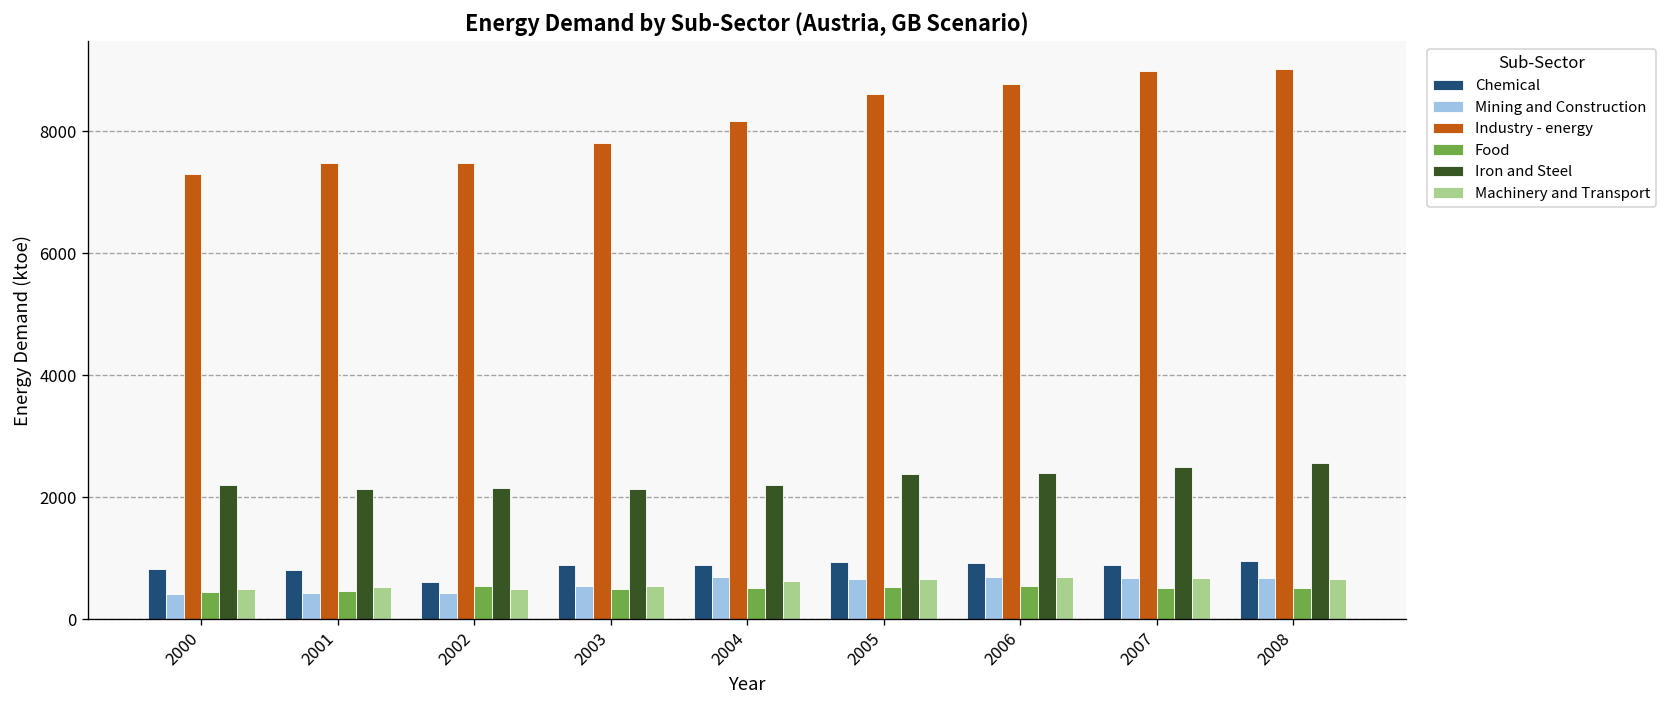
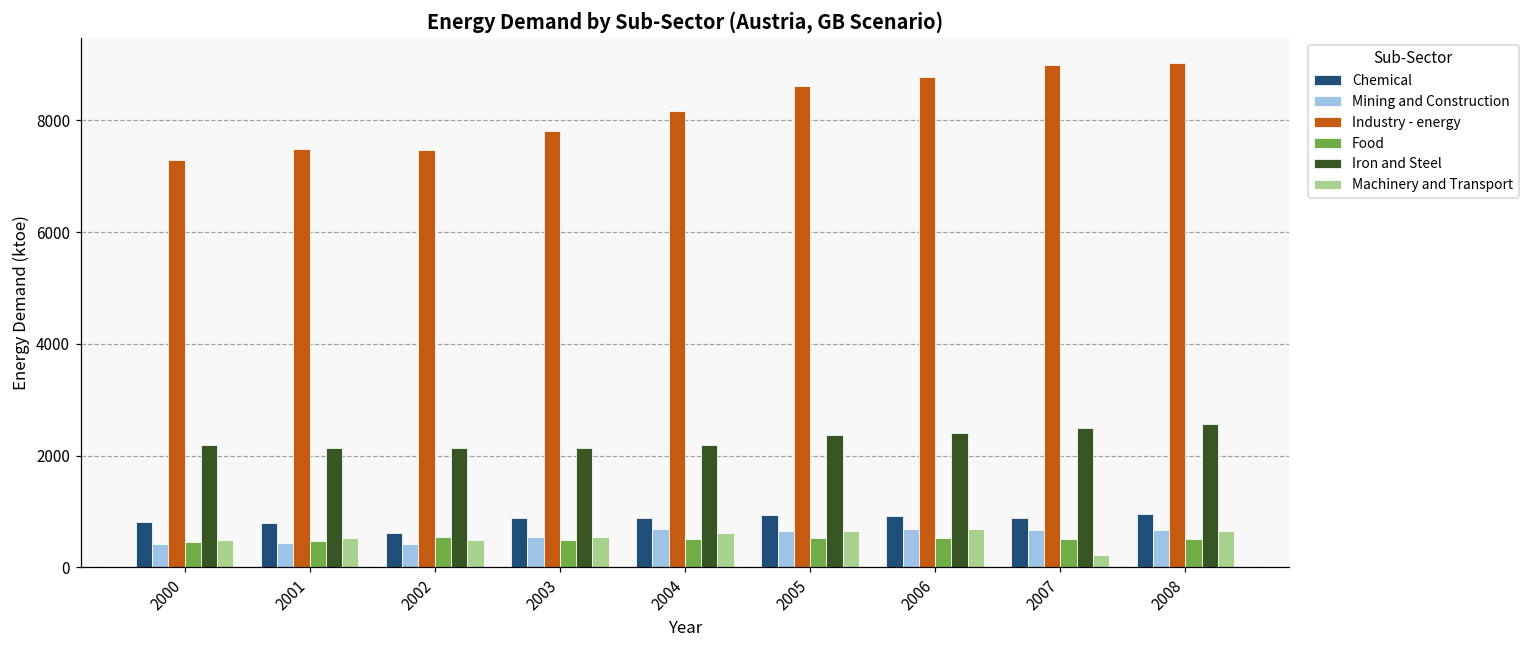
  {
    "Chemical": {
      "2000": 800,
      "2001": 800,
      "2002": 600,
      "2003": 900,
      "2004": 900,
      "2005": 900,
      "2006": 900,
      "2007": 900,
      "2008": 1000
    },
    "Mining and Construction": {
      "2000": 400,
      "2001": 400,
      "2002": 400,
      "2003": 500,
      "2004": 700,
      "2005": 700,
      "2006": 700,
      "2007": 700,
      "2008": 700
    },
    "Industry - energy": {
      "2000": 7300,
      "2001": 7500,
      "2002": 7500,
      "2003": 7800,
      "2004": 8200,
      "2005": 8600,
      "2006": 8800,
      "2007": 9000,
      "2008": 9000
    },
    "Food": {
      "2000": 400,
      "2001": 500,
      "2002": 600,
      "2003": 500,
      "2004": 500,
      "2005": 500,
      "2006": 500,
      "2007": 500,
      "2008": 500
    },
    "Iron and Steel": {
      "2000": 2200,
      "2001": 2100,
      "2002": 2100,
      "2003": 2100,
      "2004": 2200,
      "2005": 2400,
      "2006": 2400,
      "2007": 2500,
      "2008": 2600
    },
    "Machinery and Transport": {
      "2000": 500,
      "2001": 500,
      "2002": 500,
      "2003": 500,
      "2004": 600,
      "2005": 700,
      "2006": 700,
-     "2007": 700,
+     "2007": 200,
      "2008": 700
    }
  }
